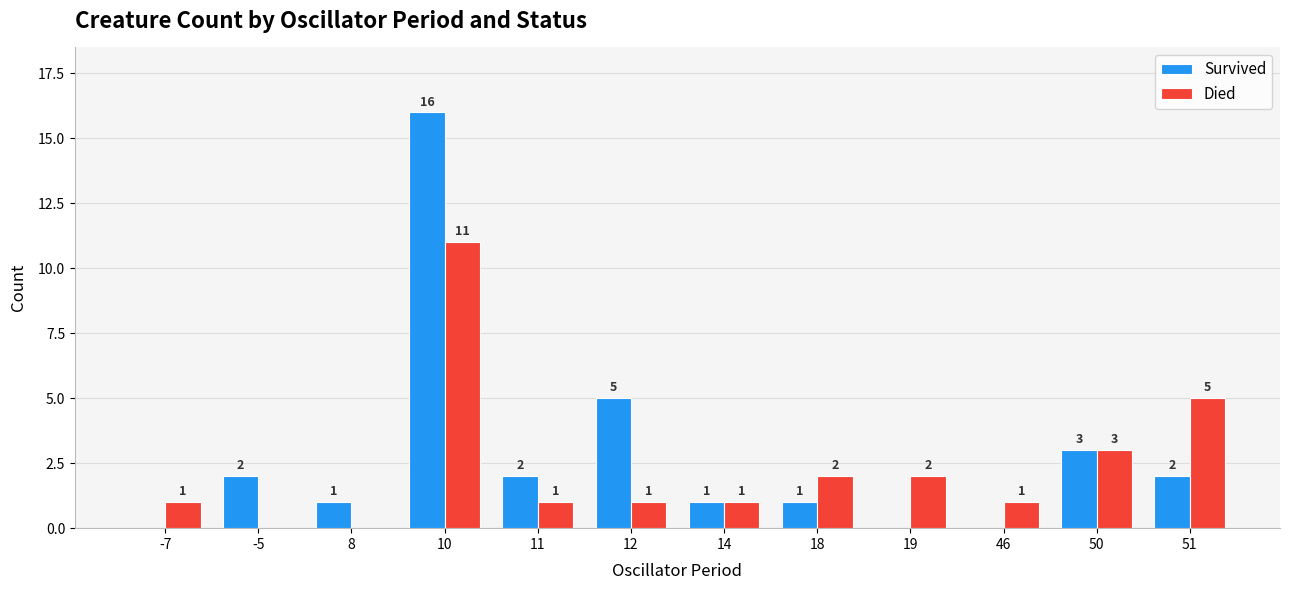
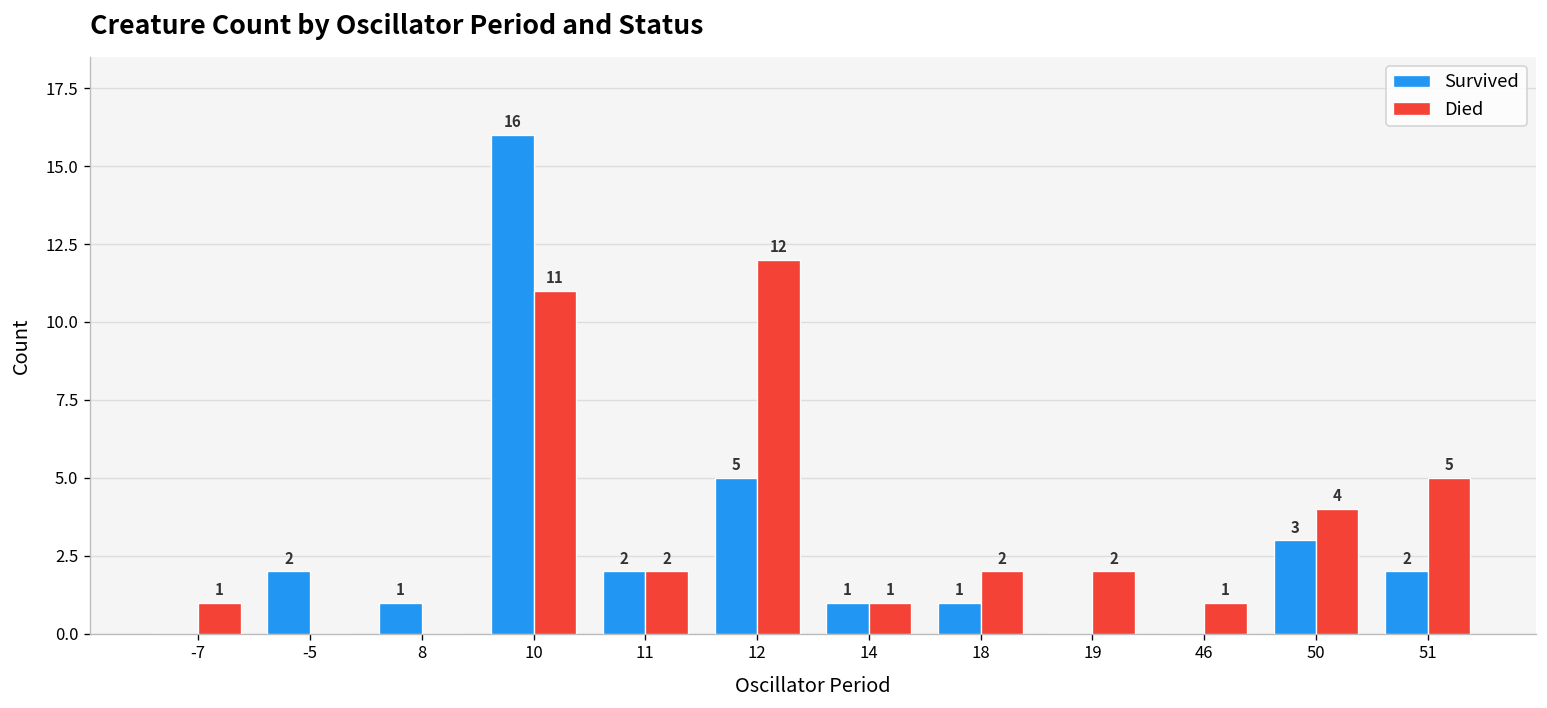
  {
    "Survived": {
      "-5": 2,
      "8": 1,
      "10": 16,
      "11": 2,
      "12": 5,
      "14": 1,
      "18": 1,
      "50": 3,
      "51": 2
    },
    "Died": {
      "-7": 1,
      "10": 11,
-     "11": 1,
-     "12": 1,
+     "11": 2,
+     "12": 12,
      "14": 1,
      "18": 2,
      "19": 2,
      "46": 1,
-     "50": 3,
+     "50": 4,
      "51": 5
    }
  }
